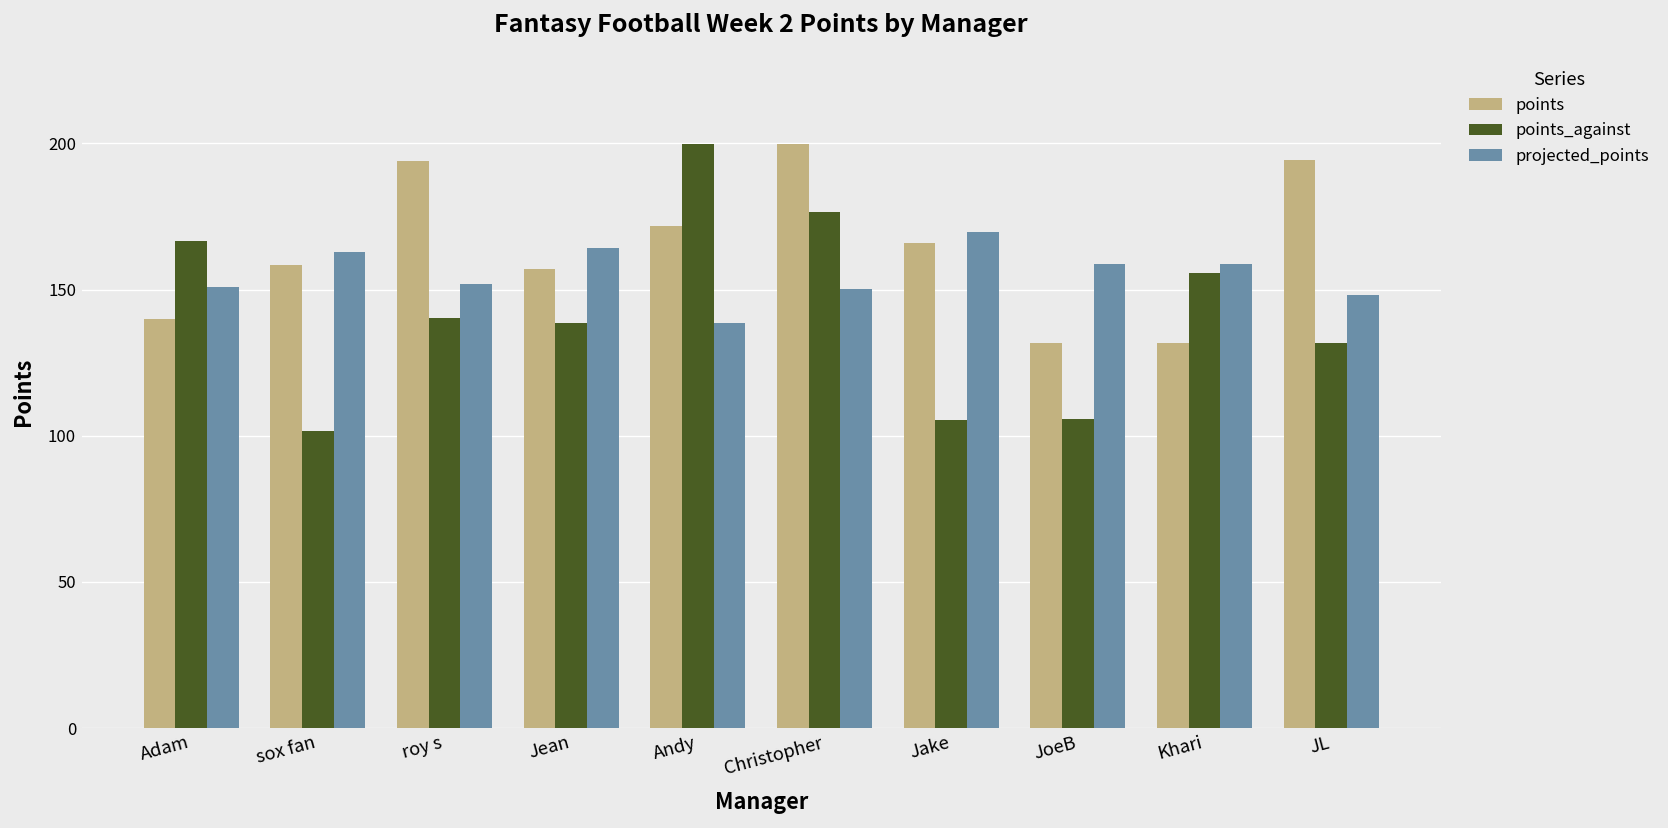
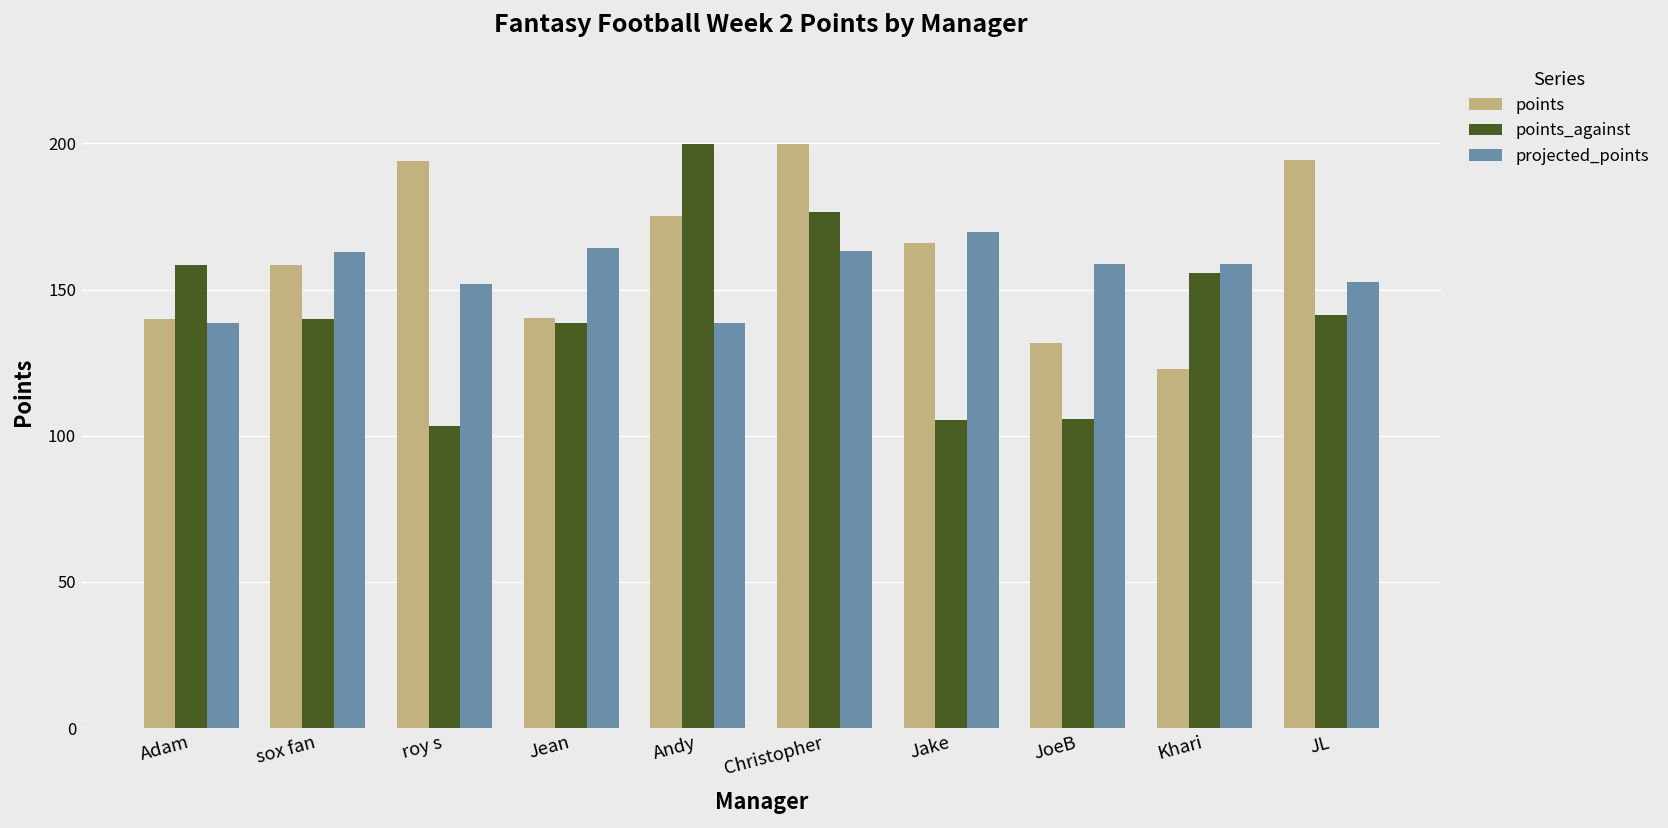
  {
    "points": {
      "Adam": 140,
      "sox fan": 159,
      "roy s": 194,
-     "Jean": 157,
-     "Andy": 172,
+     "Jean": 140,
+     "Andy": 175,
      "Christopher": 200,
      "Jake": 166,
      "JoeB": 132,
-     "Khari": 132,
+     "Khari": 123,
      "JL": 194
    },
    "points_against": {
-     "Adam": 167,
-     "sox fan": 102,
-     "roy s": 140,
+     "Adam": 159,
+     "sox fan": 140,
+     "roy s": 103,
      "Jean": 139,
      "Andy": 200,
      "Christopher": 177,
      "Jake": 105,
      "JoeB": 106,
      "Khari": 156,
-     "JL": 132
+     "JL": 141
    },
    "projected_points": {
-     "Adam": 151,
+     "Adam": 138,
      "sox fan": 163,
      "roy s": 152,
      "Jean": 164,
      "Andy": 139,
-     "Christopher": 150,
+     "Christopher": 163,
      "Jake": 170,
      "JoeB": 159,
      "Khari": 159,
-     "JL": 148
+     "JL": 152
    }
  }
